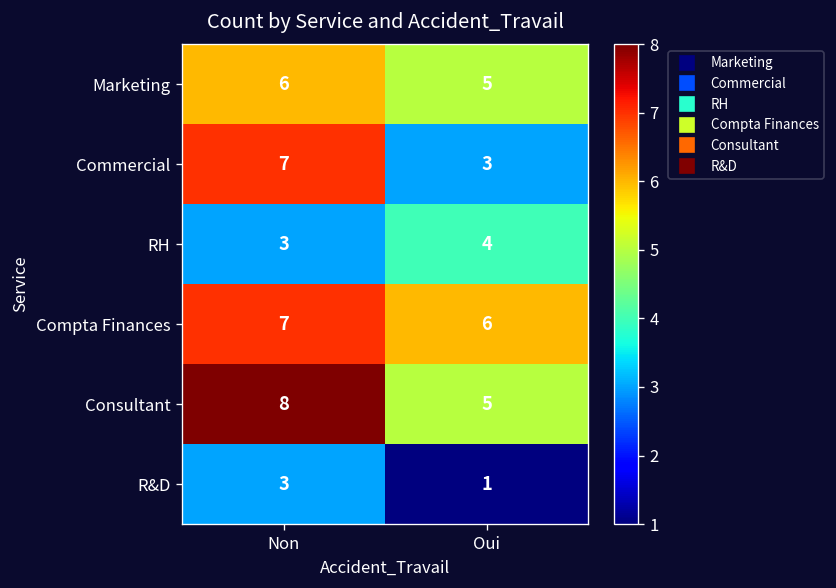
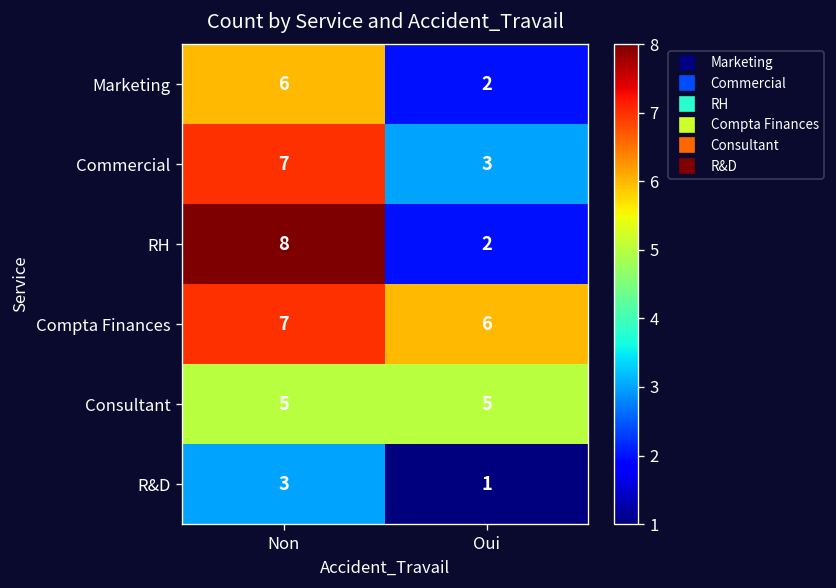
  {
    "Marketing": {
      "Non": 6,
-     "Oui": 5
+     "Oui": 2
    },
    "Commercial": {
      "Non": 7,
      "Oui": 3
    },
    "RH": {
-     "Non": 3,
-     "Oui": 4
+     "Non": 8,
+     "Oui": 2
    },
    "Compta Finances": {
      "Non": 7,
      "Oui": 6
    },
    "Consultant": {
-     "Non": 8,
+     "Non": 5,
      "Oui": 5
    },
    "R&D": {
      "Non": 3,
      "Oui": 1
    }
  }
